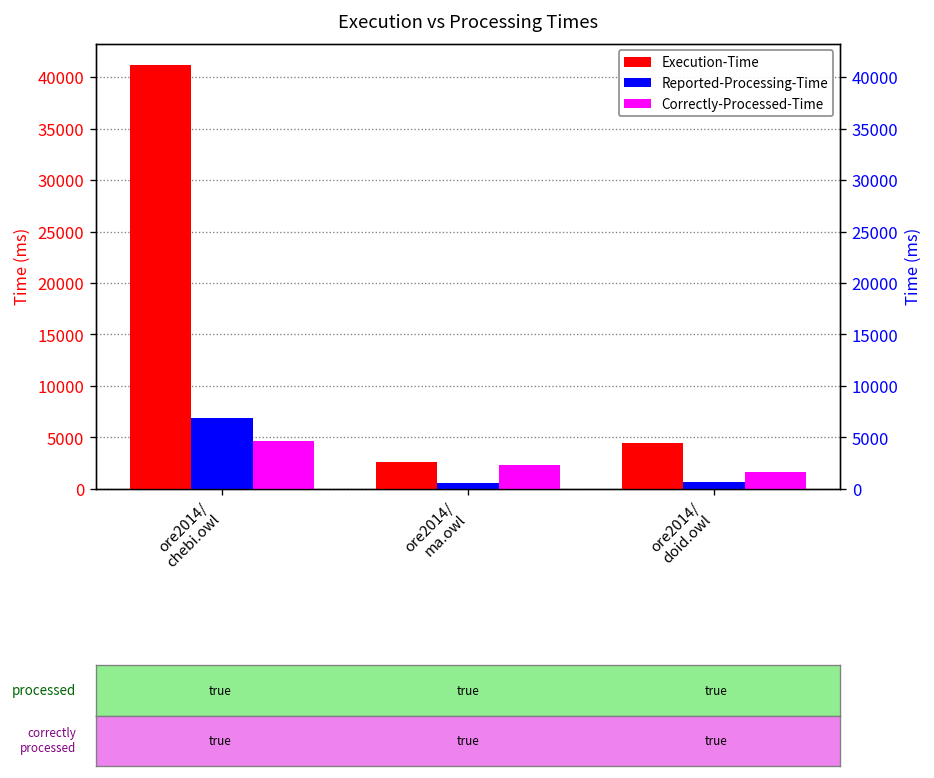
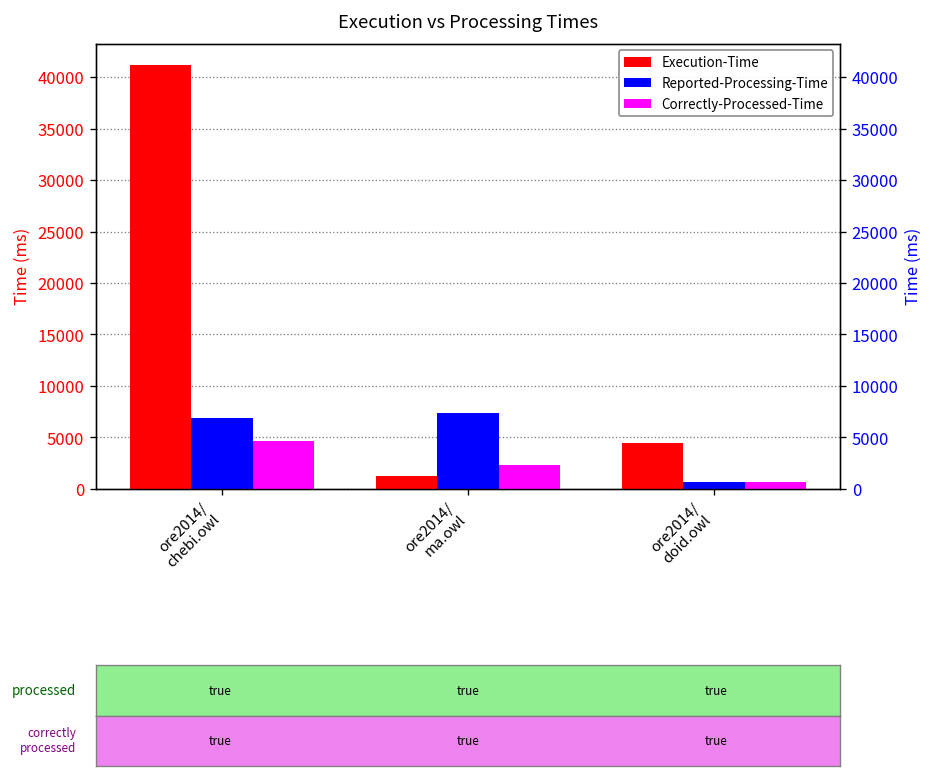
  {
    "Execution-Time": {
      "ore2014/ chebi.owl": 41000,
-     "ore2014/ ma.owl": 3000,
+     "ore2014/ ma.owl": 1000,
      "ore2014/ doid.owl": 4000
    },
    "Reported-Processing-Time": {
      "ore2014/ chebi.owl": 7000,
-     "ore2014/ ma.owl": 1000,
+     "ore2014/ ma.owl": 7000,
      "ore2014/ doid.owl": 1000
    },
    "Correctly-Processed-Time": {
      "ore2014/ chebi.owl": 5000,
      "ore2014/ ma.owl": 2000,
-     "ore2014/ doid.owl": 2000
+     "ore2014/ doid.owl": 1000
    }
  }
